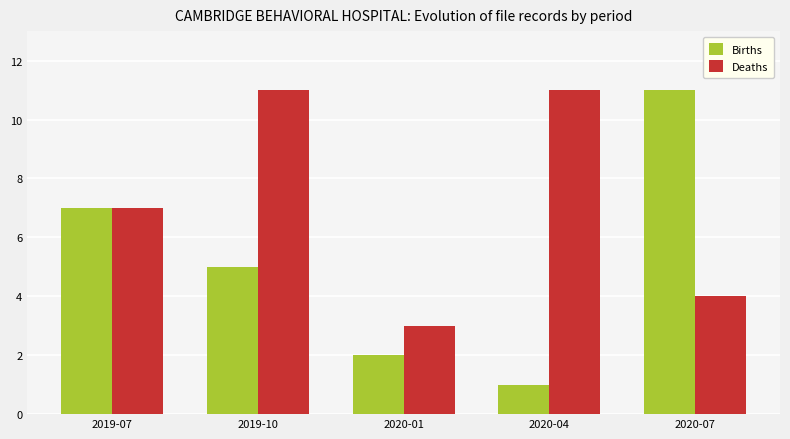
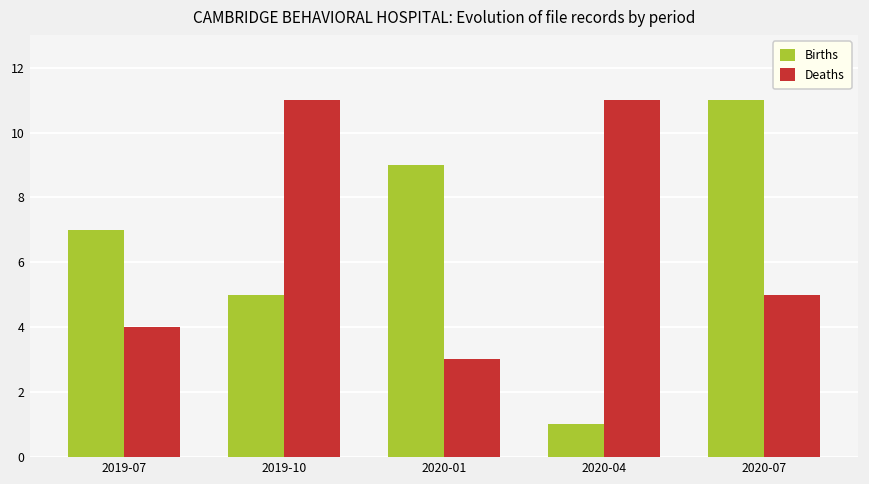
  {
    "Births": {
      "2019-07": 7,
      "2019-10": 5,
-     "2020-01": 2,
+     "2020-01": 9,
      "2020-04": 1,
      "2020-07": 11
    },
    "Deaths": {
-     "2019-07": 7,
+     "2019-07": 4,
      "2019-10": 11,
      "2020-01": 3,
      "2020-04": 11,
-     "2020-07": 4
+     "2020-07": 5
    }
  }
